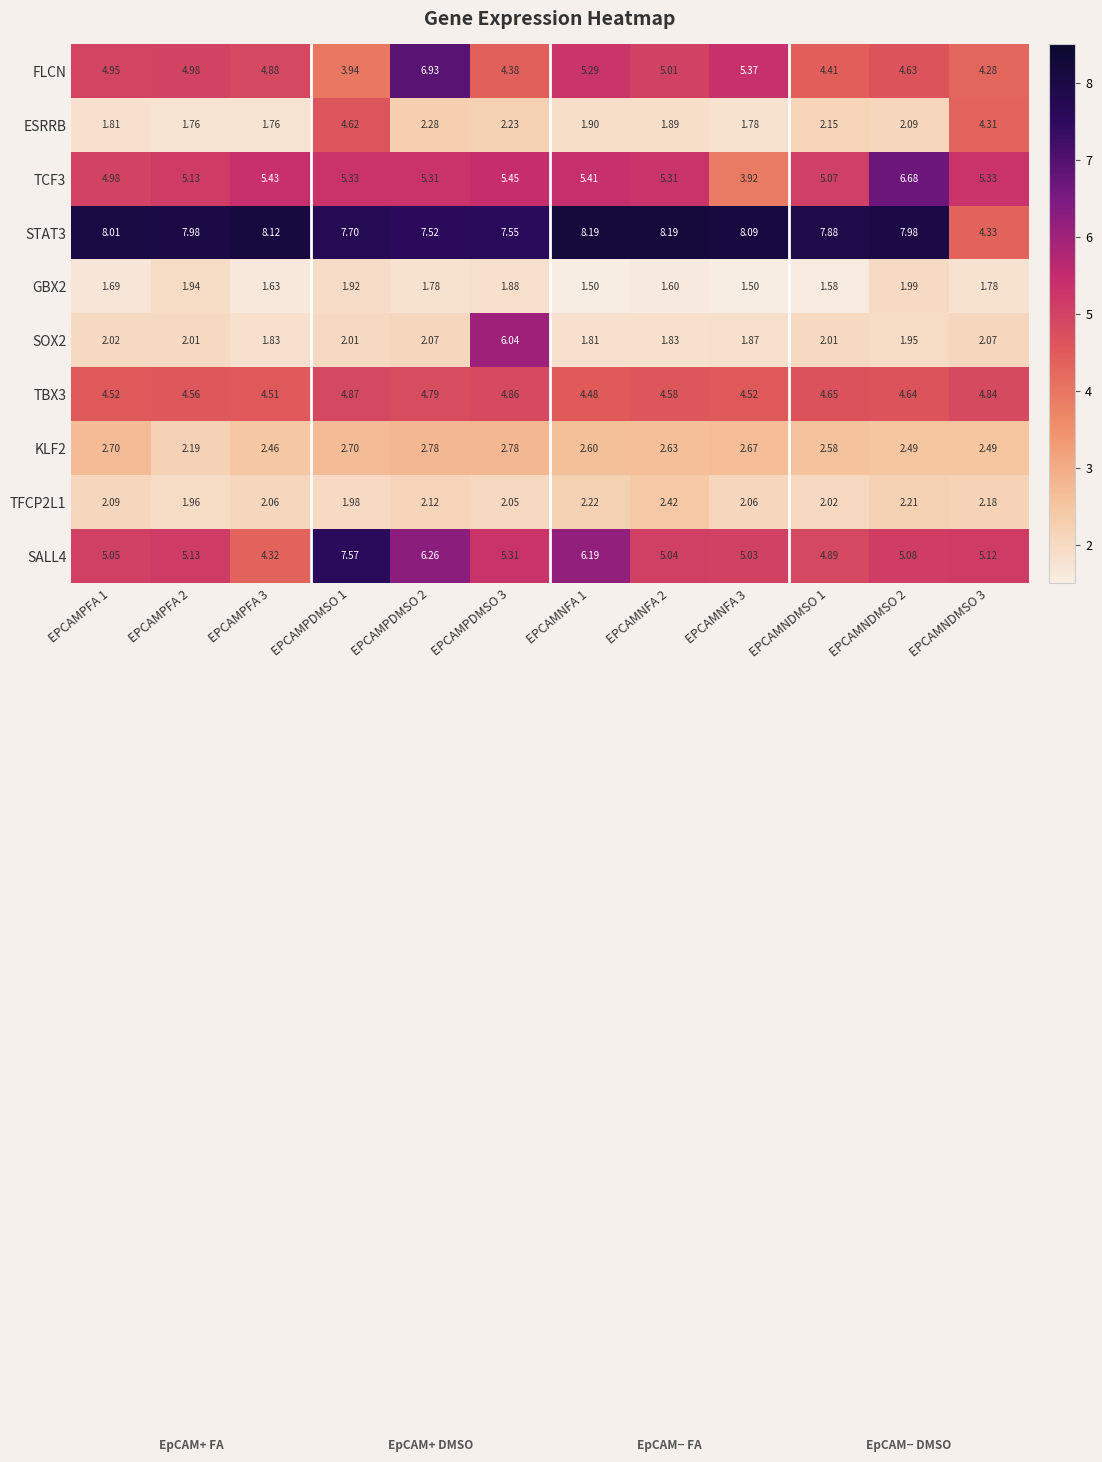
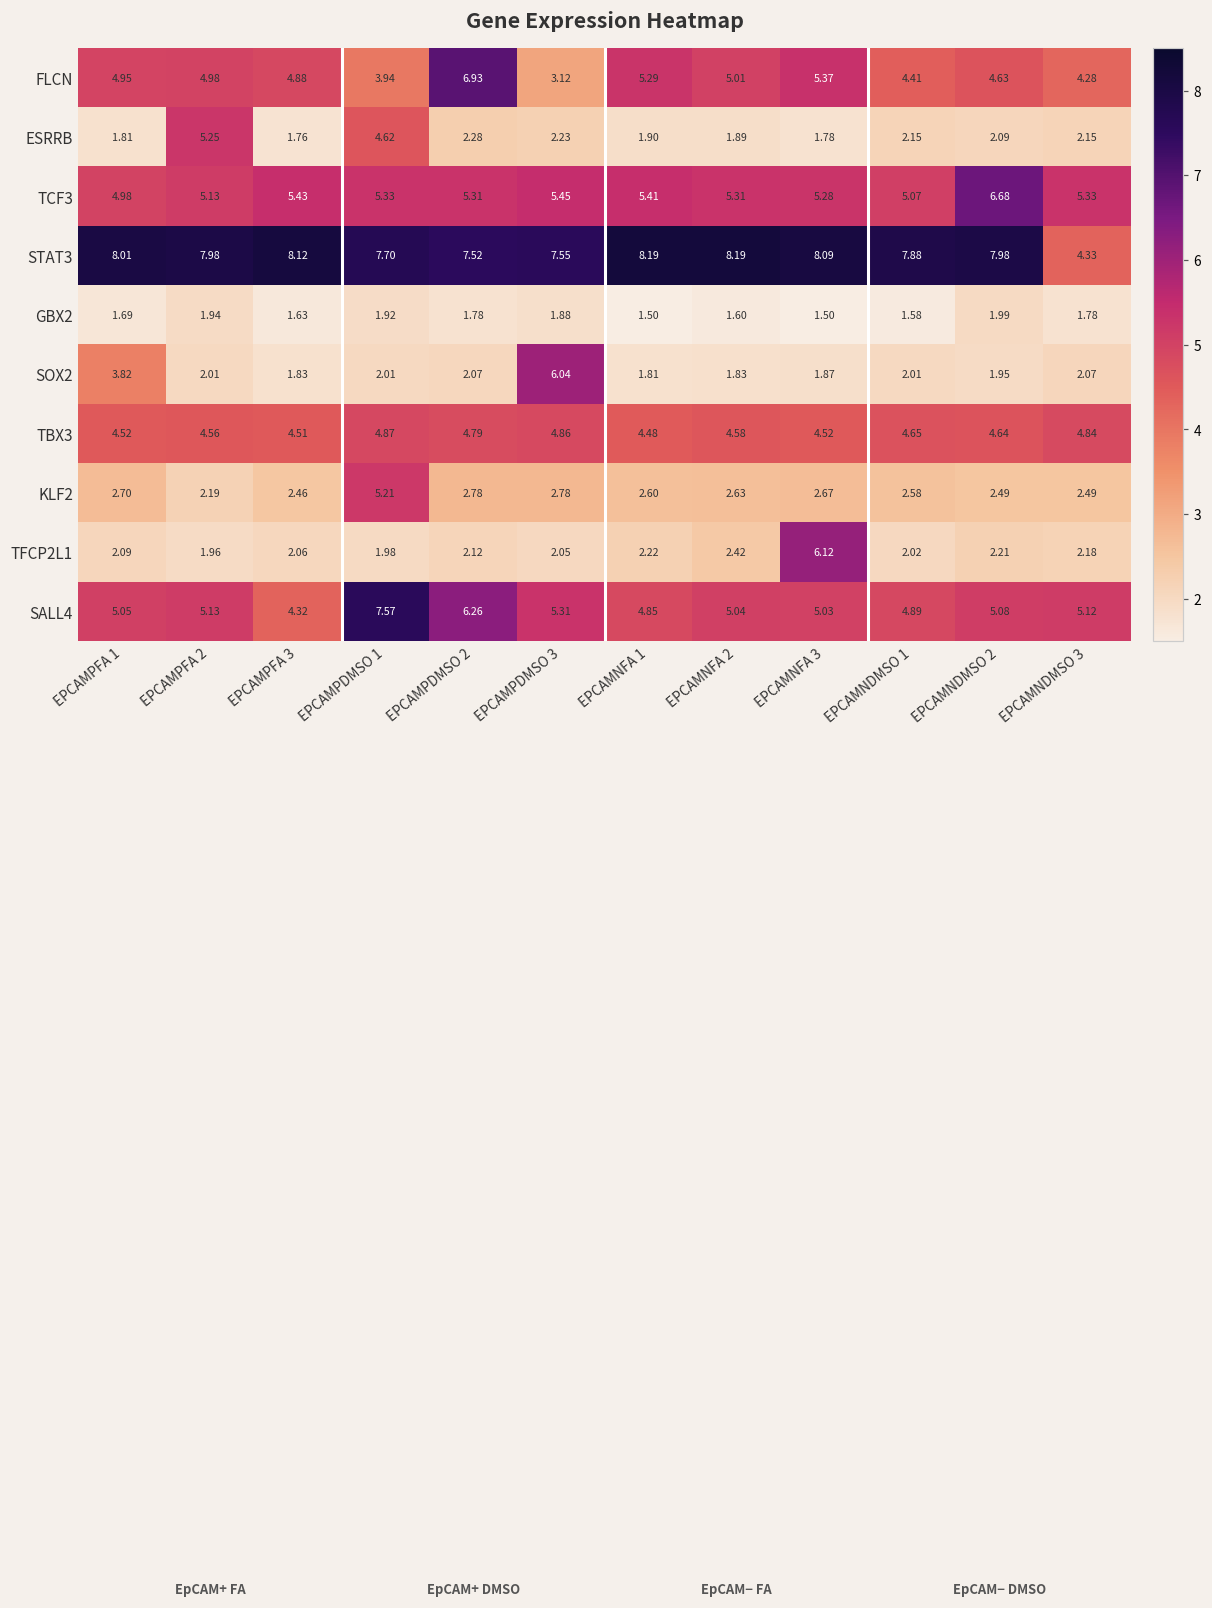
  {
    "FLCN": {
      "EPCAMPFA 1": 4.95,
      "EPCAMPFA 2": 4.98,
      "EPCAMPFA 3": 4.88,
      "EPCAMPDMSO 1": 3.94,
      "EPCAMPDMSO 2": 6.93,
-     "EPCAMPDMSO 3": 4.38,
+     "EPCAMPDMSO 3": 3.12,
      "EPCAMNFA 1": 5.29,
      "EPCAMNFA 2": 5.01,
      "EPCAMNFA 3": 5.37,
      "EPCAMNDMSO 1": 4.41,
      "EPCAMNDMSO 2": 4.63,
      "EPCAMNDMSO 3": 4.28
    },
    "ESRRB": {
      "EPCAMPFA 1": 1.81,
-     "EPCAMPFA 2": 1.76,
+     "EPCAMPFA 2": 5.25,
      "EPCAMPFA 3": 1.76,
      "EPCAMPDMSO 1": 4.62,
      "EPCAMPDMSO 2": 2.28,
      "EPCAMPDMSO 3": 2.23,
      "EPCAMNFA 1": 1.90,
      "EPCAMNFA 2": 1.89,
      "EPCAMNFA 3": 1.78,
      "EPCAMNDMSO 1": 2.15,
      "EPCAMNDMSO 2": 2.09,
-     "EPCAMNDMSO 3": 4.31
+     "EPCAMNDMSO 3": 2.15
    },
    "TCF3": {
      "EPCAMPFA 1": 4.98,
      "EPCAMPFA 2": 5.13,
      "EPCAMPFA 3": 5.43,
      "EPCAMPDMSO 1": 5.33,
      "EPCAMPDMSO 2": 5.31,
      "EPCAMPDMSO 3": 5.45,
      "EPCAMNFA 1": 5.41,
      "EPCAMNFA 2": 5.31,
-     "EPCAMNFA 3": 3.92,
+     "EPCAMNFA 3": 5.28,
      "EPCAMNDMSO 1": 5.07,
      "EPCAMNDMSO 2": 6.68,
      "EPCAMNDMSO 3": 5.33
    },
    "STAT3": {
      "EPCAMPFA 1": 8.01,
      "EPCAMPFA 2": 7.98,
      "EPCAMPFA 3": 8.12,
      "EPCAMPDMSO 1": 7.70,
      "EPCAMPDMSO 2": 7.52,
      "EPCAMPDMSO 3": 7.55,
      "EPCAMNFA 1": 8.19,
      "EPCAMNFA 2": 8.19,
      "EPCAMNFA 3": 8.09,
      "EPCAMNDMSO 1": 7.88,
      "EPCAMNDMSO 2": 7.98,
      "EPCAMNDMSO 3": 4.33
    },
    "GBX2": {
      "EPCAMPFA 1": 1.69,
      "EPCAMPFA 2": 1.94,
      "EPCAMPFA 3": 1.63,
      "EPCAMPDMSO 1": 1.92,
      "EPCAMPDMSO 2": 1.78,
      "EPCAMPDMSO 3": 1.88,
      "EPCAMNFA 1": 1.50,
      "EPCAMNFA 2": 1.60,
      "EPCAMNFA 3": 1.50,
      "EPCAMNDMSO 1": 1.58,
      "EPCAMNDMSO 2": 1.99,
      "EPCAMNDMSO 3": 1.78
    },
    "SOX2": {
-     "EPCAMPFA 1": 2.02,
+     "EPCAMPFA 1": 3.82,
      "EPCAMPFA 2": 2.01,
      "EPCAMPFA 3": 1.83,
      "EPCAMPDMSO 1": 2.01,
      "EPCAMPDMSO 2": 2.07,
      "EPCAMPDMSO 3": 6.04,
      "EPCAMNFA 1": 1.81,
      "EPCAMNFA 2": 1.83,
      "EPCAMNFA 3": 1.87,
      "EPCAMNDMSO 1": 2.01,
      "EPCAMNDMSO 2": 1.95,
      "EPCAMNDMSO 3": 2.07
    },
    "TBX3": {
      "EPCAMPFA 1": 4.52,
      "EPCAMPFA 2": 4.56,
      "EPCAMPFA 3": 4.51,
      "EPCAMPDMSO 1": 4.87,
      "EPCAMPDMSO 2": 4.79,
      "EPCAMPDMSO 3": 4.86,
      "EPCAMNFA 1": 4.48,
      "EPCAMNFA 2": 4.58,
      "EPCAMNFA 3": 4.52,
      "EPCAMNDMSO 1": 4.65,
      "EPCAMNDMSO 2": 4.64,
      "EPCAMNDMSO 3": 4.84
    },
    "KLF2": {
      "EPCAMPFA 1": 2.70,
      "EPCAMPFA 2": 2.19,
      "EPCAMPFA 3": 2.46,
-     "EPCAMPDMSO 1": 2.70,
+     "EPCAMPDMSO 1": 5.21,
      "EPCAMPDMSO 2": 2.78,
      "EPCAMPDMSO 3": 2.78,
      "EPCAMNFA 1": 2.60,
      "EPCAMNFA 2": 2.63,
      "EPCAMNFA 3": 2.67,
      "EPCAMNDMSO 1": 2.58,
      "EPCAMNDMSO 2": 2.49,
      "EPCAMNDMSO 3": 2.49
    },
    "TFCP2L1": {
      "EPCAMPFA 1": 2.09,
      "EPCAMPFA 2": 1.96,
      "EPCAMPFA 3": 2.06,
      "EPCAMPDMSO 1": 1.98,
      "EPCAMPDMSO 2": 2.12,
      "EPCAMPDMSO 3": 2.05,
      "EPCAMNFA 1": 2.22,
      "EPCAMNFA 2": 2.42,
-     "EPCAMNFA 3": 2.06,
+     "EPCAMNFA 3": 6.12,
      "EPCAMNDMSO 1": 2.02,
      "EPCAMNDMSO 2": 2.21,
      "EPCAMNDMSO 3": 2.18
    },
    "SALL4": {
      "EPCAMPFA 1": 5.05,
      "EPCAMPFA 2": 5.13,
      "EPCAMPFA 3": 4.32,
      "EPCAMPDMSO 1": 7.57,
      "EPCAMPDMSO 2": 6.26,
      "EPCAMPDMSO 3": 5.31,
-     "EPCAMNFA 1": 6.19,
+     "EPCAMNFA 1": 4.85,
      "EPCAMNFA 2": 5.04,
      "EPCAMNFA 3": 5.03,
      "EPCAMNDMSO 1": 4.89,
      "EPCAMNDMSO 2": 5.08,
      "EPCAMNDMSO 3": 5.12
    }
  }
